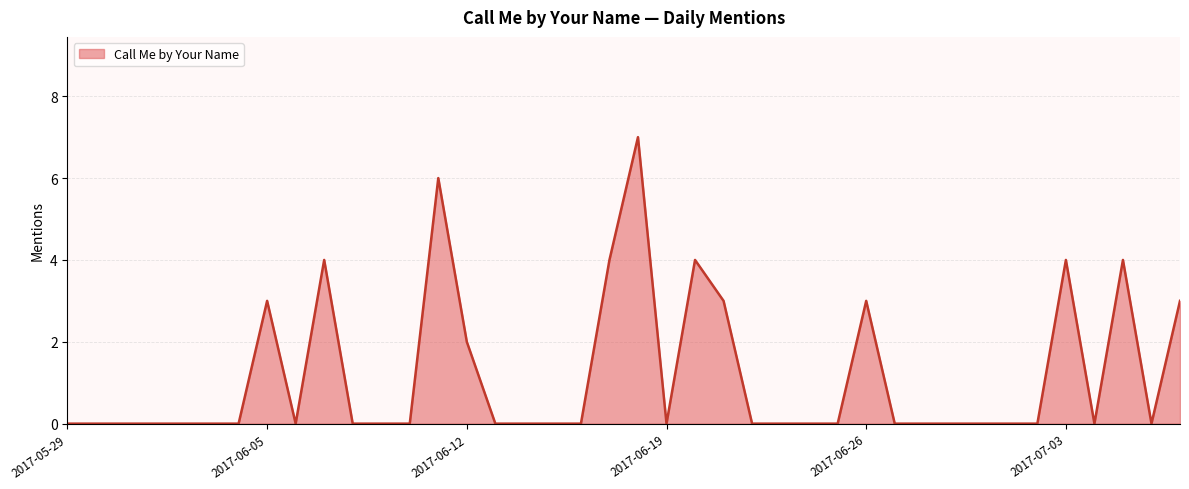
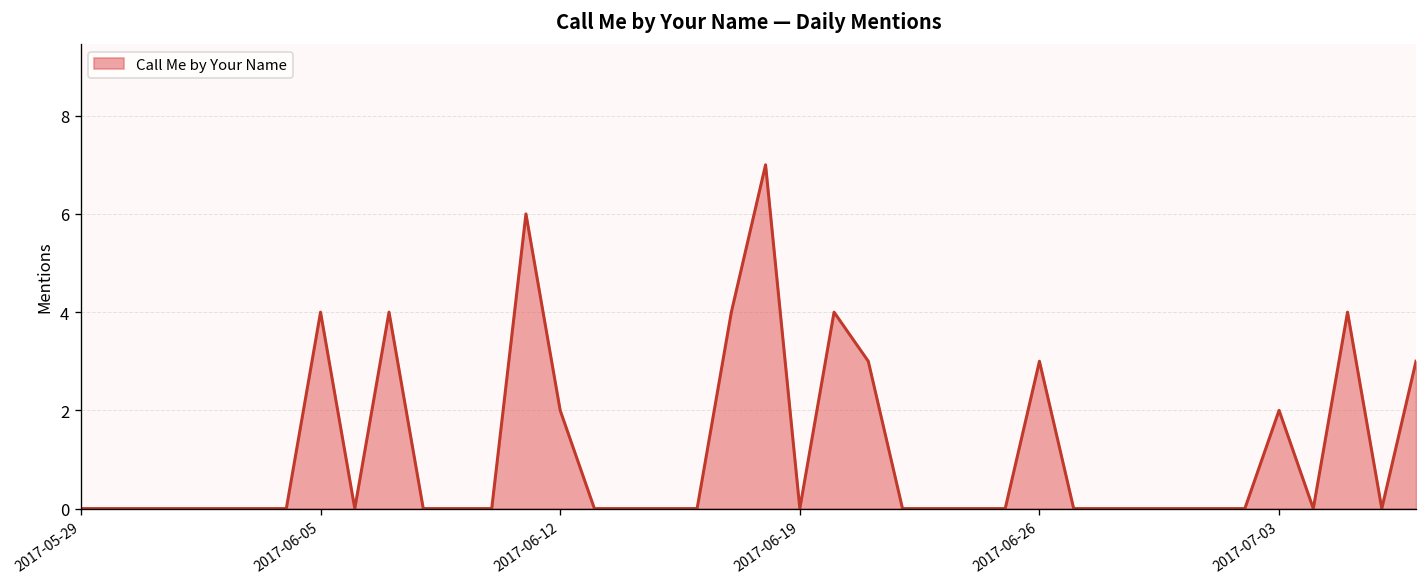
  {
    "2017-05-29": 0,
-   "2017-06-05": 3,
+   "2017-06-05": 4,
    "2017-06-12": 2,
    "2017-06-19": 0,
    "2017-06-26": 3,
-   "2017-07-03": 4
+   "2017-07-03": 2
  }
